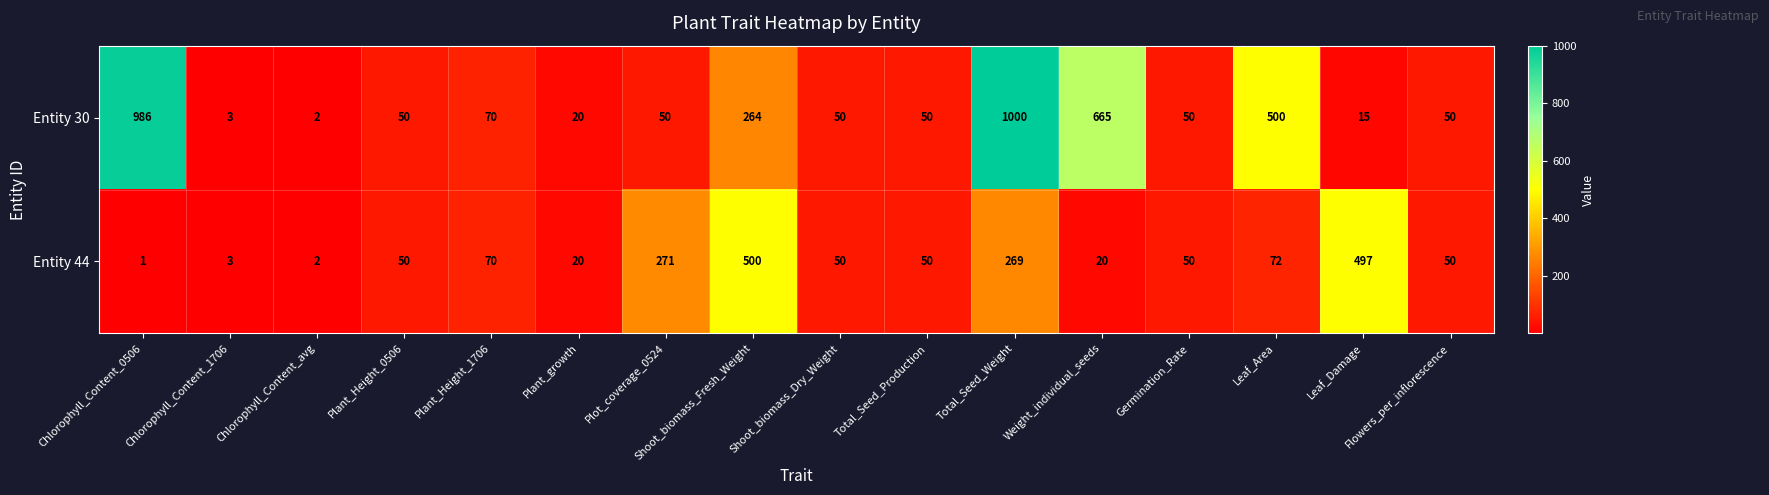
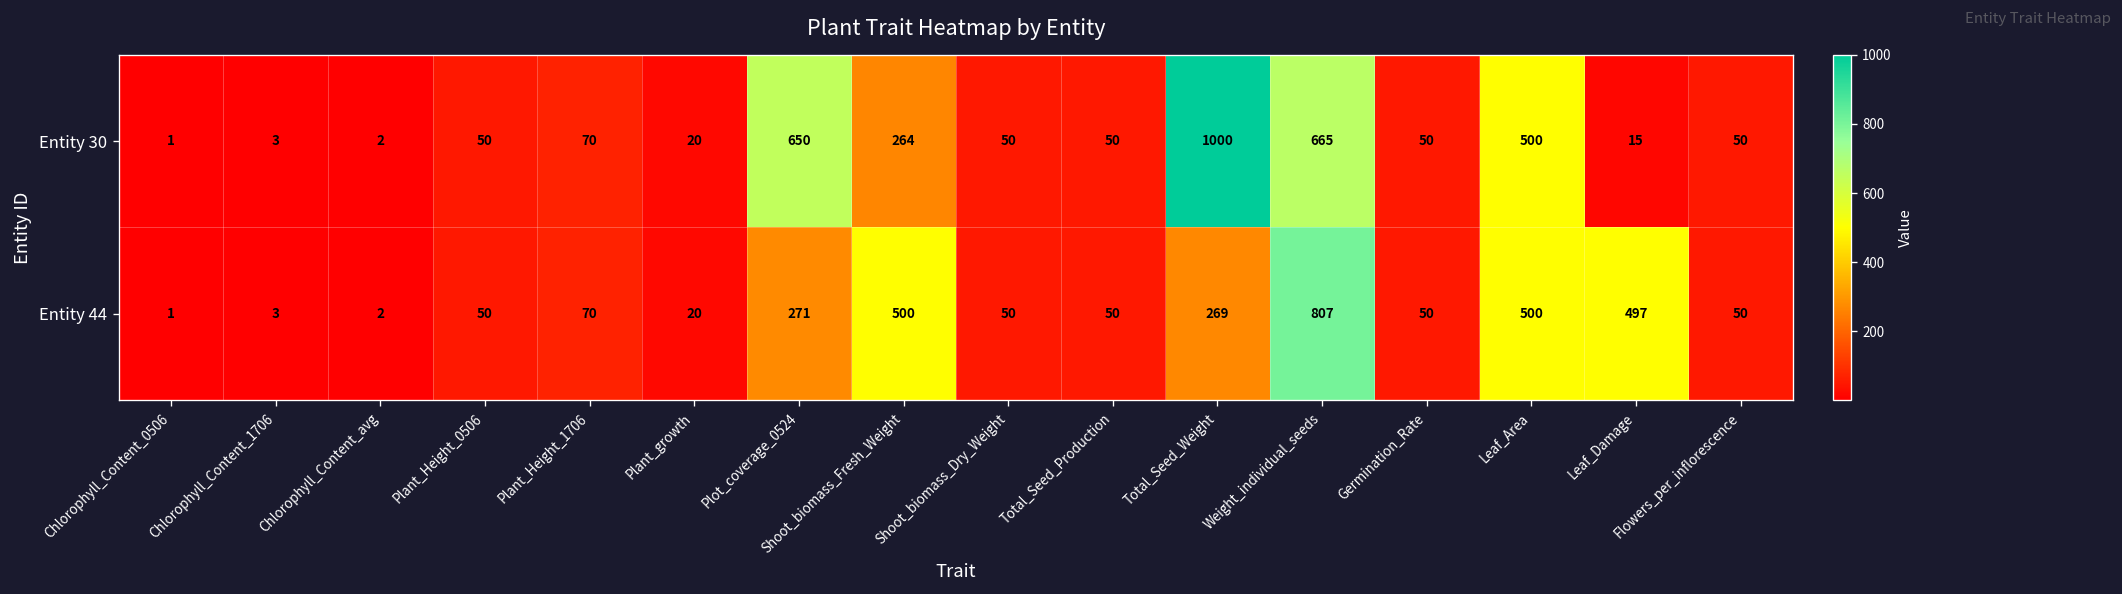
  {
    "Entity 30": {
-     "Chlorophyll_Content_0506": 986,
+     "Chlorophyll_Content_0506": 1,
      "Chlorophyll_Content_1706": 3,
      "Chlorophyll_Content_avg": 2,
      "Plant_Height_0506": 50,
      "Plant_Height_1706": 70,
      "Plant_growth": 20,
-     "Plot_coverage_0524": 50,
+     "Plot_coverage_0524": 650,
      "Shoot_biomass_Fresh_Weight": 264,
      "Shoot_biomass_Dry_Weight": 50,
      "Total_Seed_Production": 50,
      "Total_Seed_Weight": 1000,
      "Weight_individual_seeds": 665,
      "Germination_Rate": 50,
      "Leaf_Area": 500,
      "Leaf_Damage": 15,
      "Flowers_per_inflorescence": 50
    },
    "Entity 44": {
      "Chlorophyll_Content_0506": 1,
      "Chlorophyll_Content_1706": 3,
      "Chlorophyll_Content_avg": 2,
      "Plant_Height_0506": 50,
      "Plant_Height_1706": 70,
      "Plant_growth": 20,
      "Plot_coverage_0524": 271,
      "Shoot_biomass_Fresh_Weight": 500,
      "Shoot_biomass_Dry_Weight": 50,
      "Total_Seed_Production": 50,
      "Total_Seed_Weight": 269,
-     "Weight_individual_seeds": 20,
+     "Weight_individual_seeds": 807,
      "Germination_Rate": 50,
-     "Leaf_Area": 72,
+     "Leaf_Area": 500,
      "Leaf_Damage": 497,
      "Flowers_per_inflorescence": 50
    }
  }
